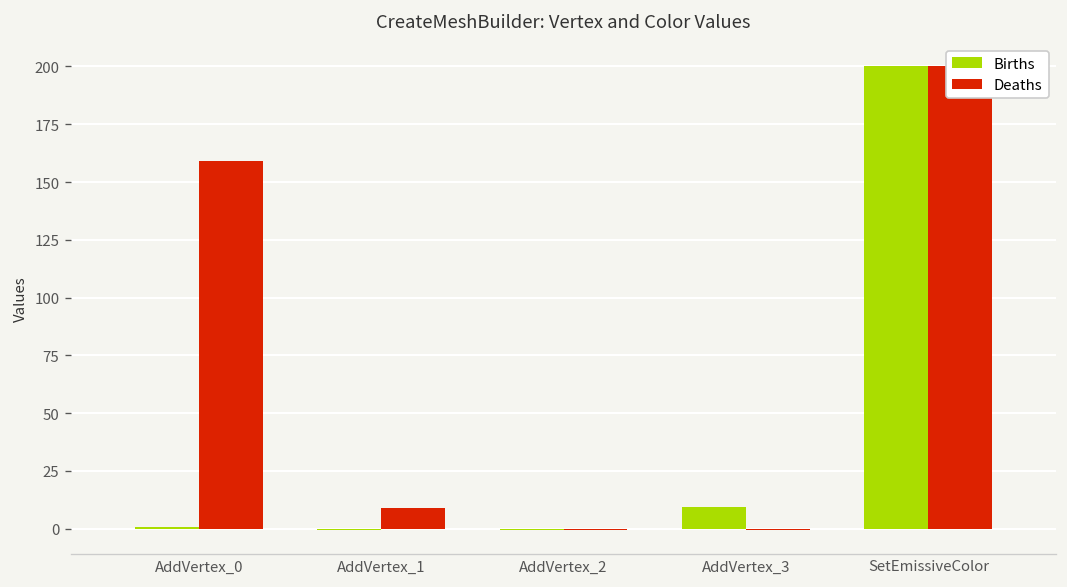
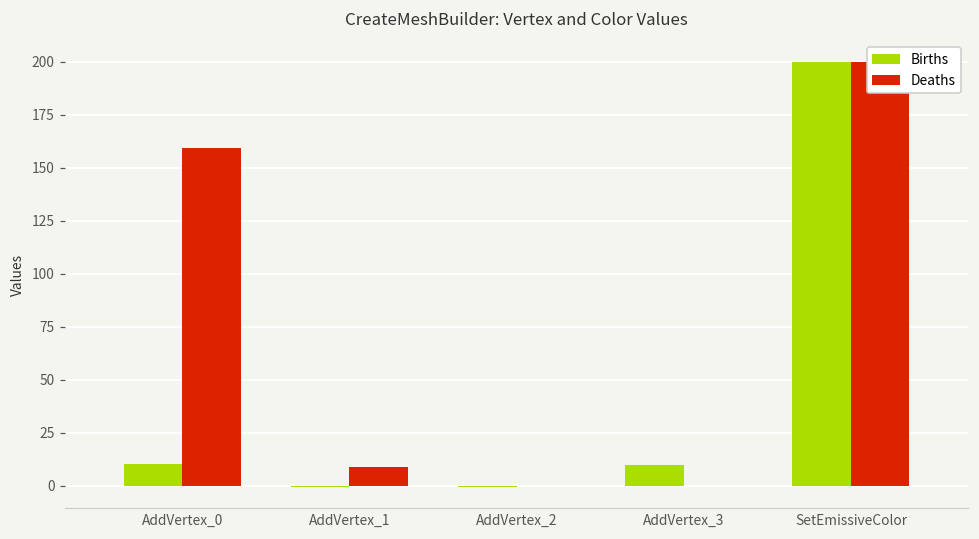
  {
    "Births": {
-     "AddVertex_0": 1,
+     "AddVertex_0": 10,
      "AddVertex_3": 10,
      "SetEmissiveColor": 200
    },
    "Deaths": {
      "AddVertex_0": 159,
      "AddVertex_1": 9
    }
  }
